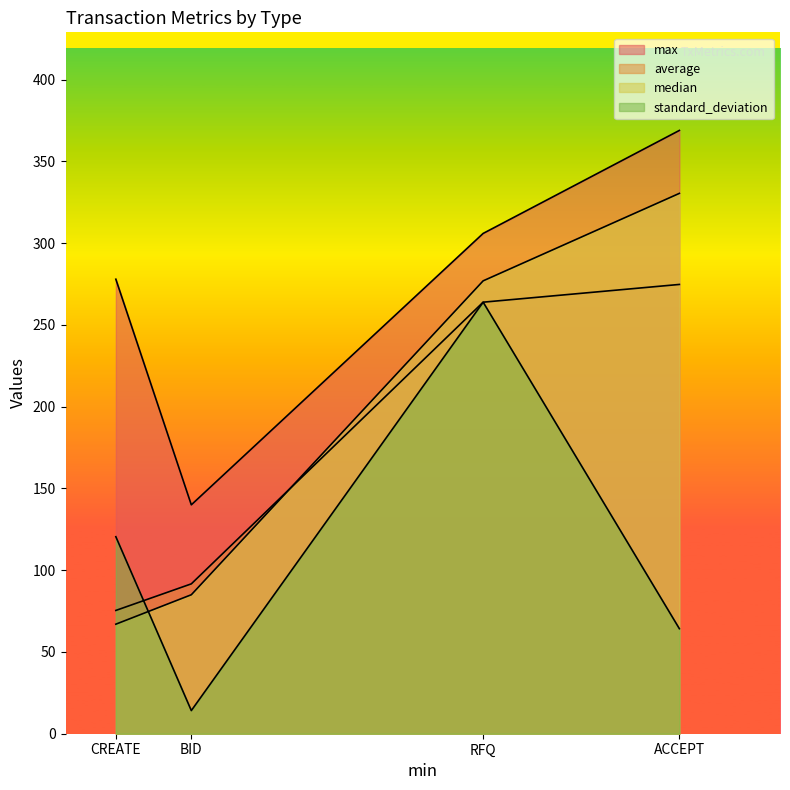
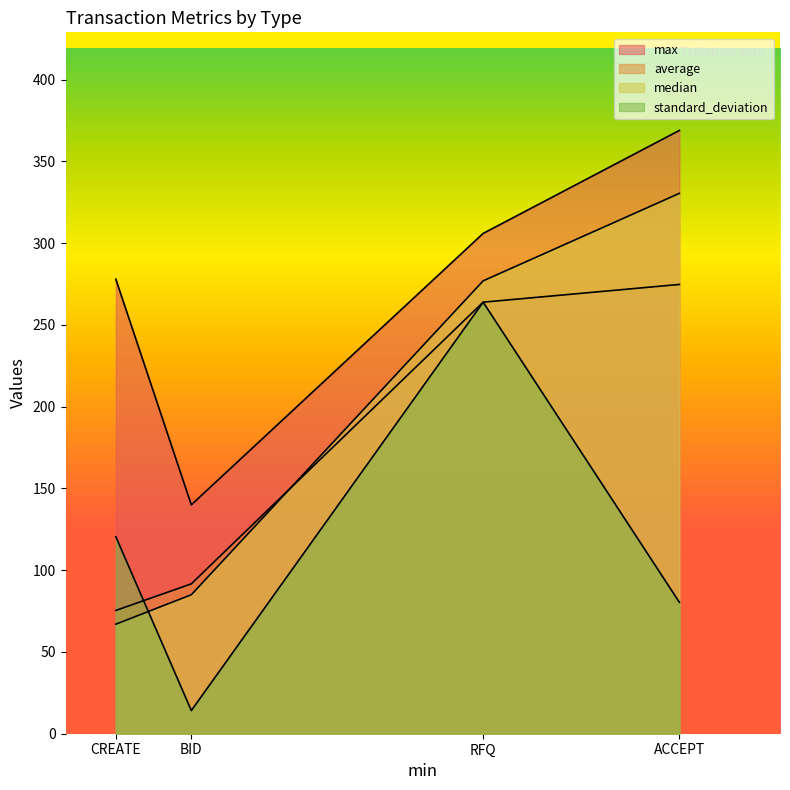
  {
    "standard_deviation": {
      "CREATE": 121,
      "BID": 14,
-     "ACCEPT": 64
+     "ACCEPT": 80
    }
  }
